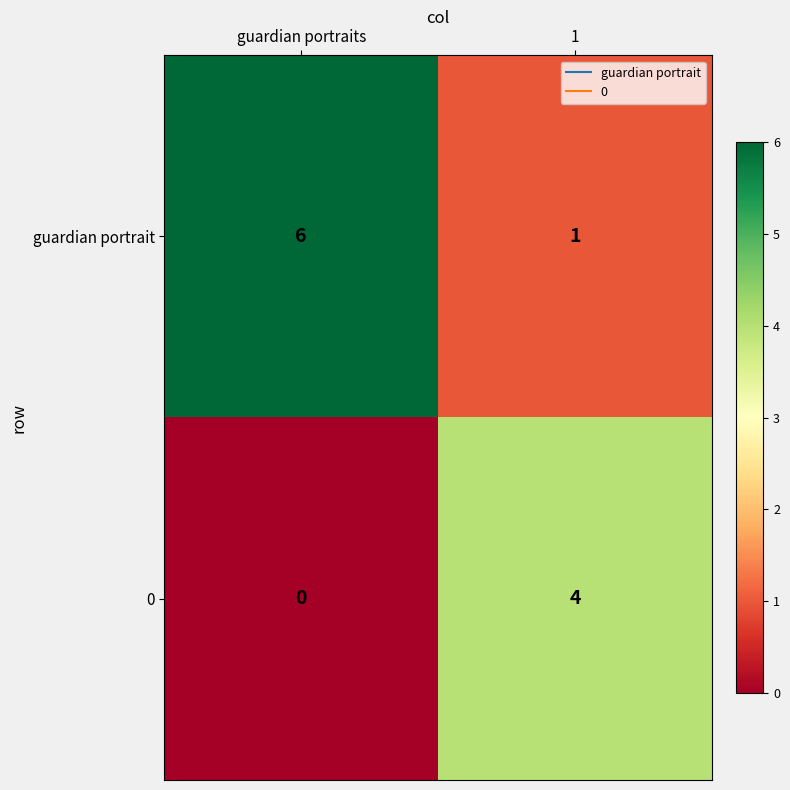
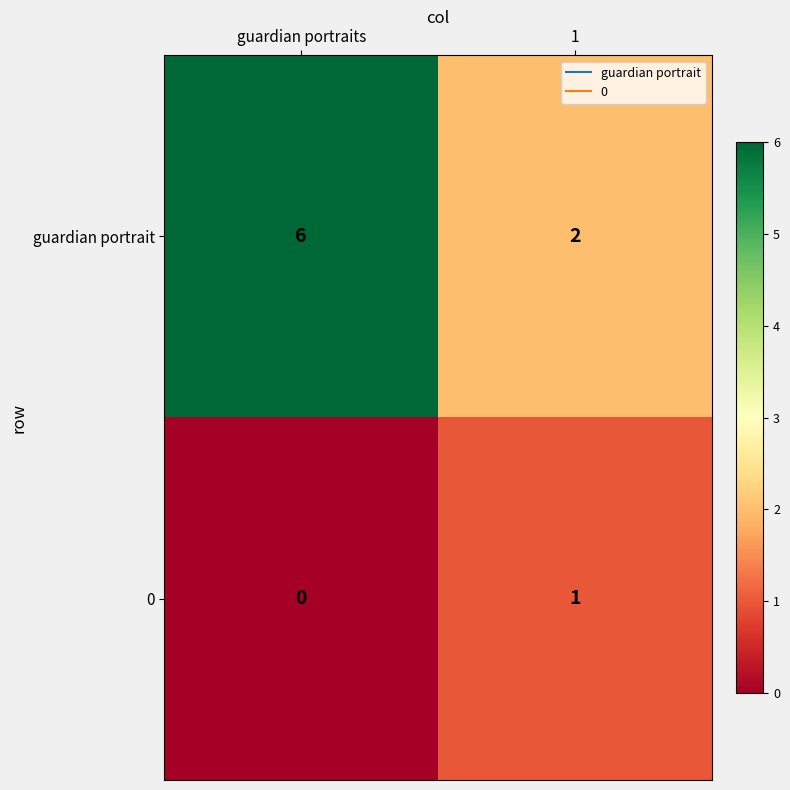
  {
    "guardian portrait": {
      "guardian portraits": 6,
-     "1": 1
+     "1": 2
    },
    "0": {
      "guardian portraits": 0,
-     "1": 4
+     "1": 1
    }
  }
